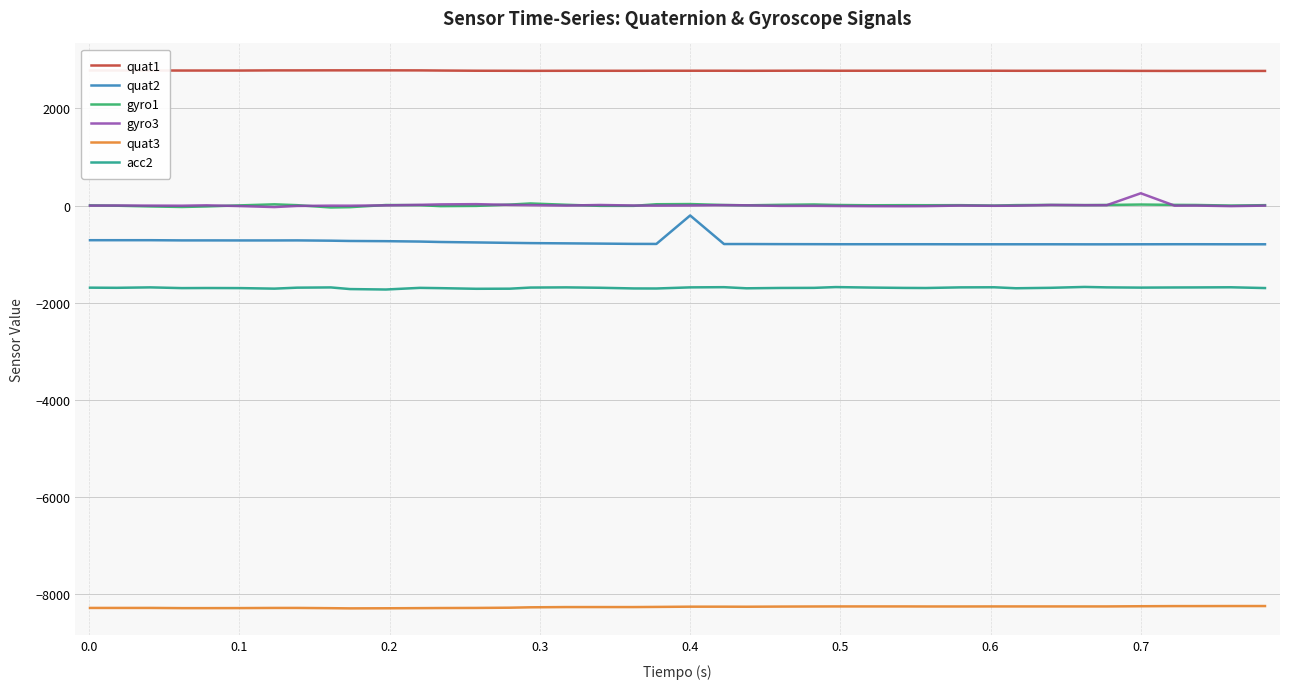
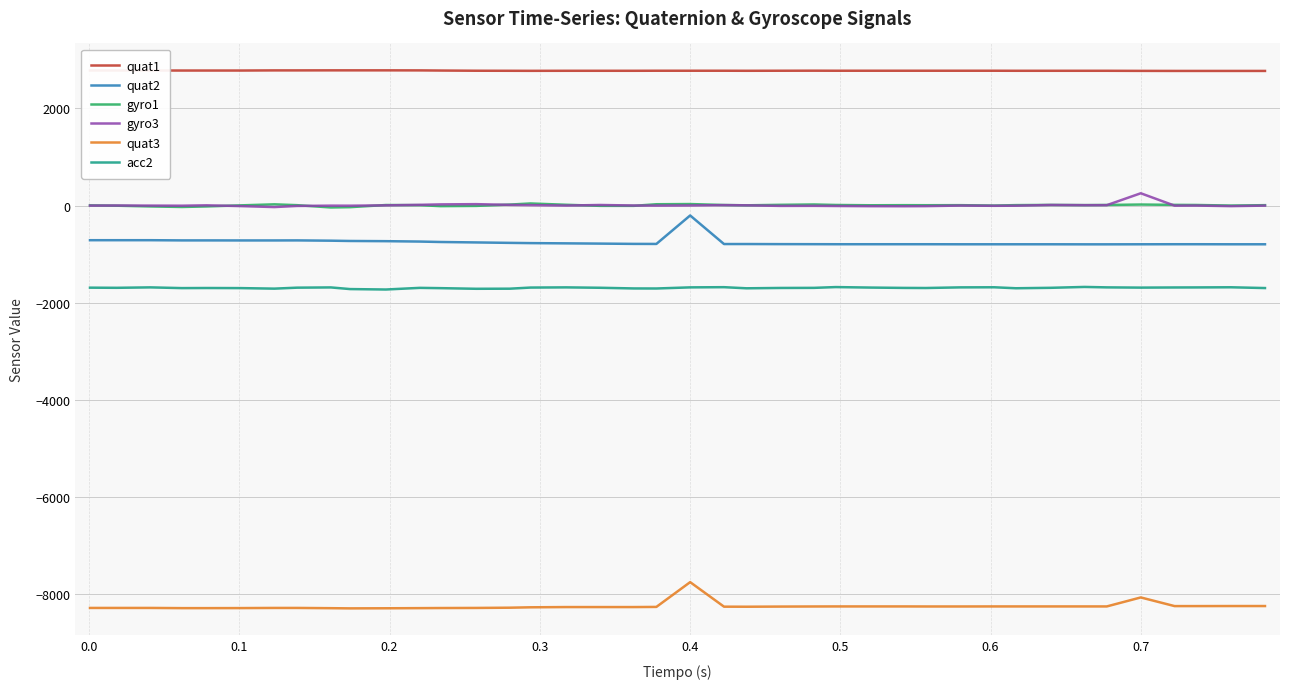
  {
    "quat1": {
      "0.4": 2800,
      "0.7": 2800
    },
    "quat2": {
      "0.4": -200,
      "0.7": -800
    },
    "gyro3": {
      "0.7": 300
    },
    "quat3": {
-     "0.4": -8300,
-     "0.7": -8200
+     "0.4": -7700,
+     "0.7": -8100
    }
  }
